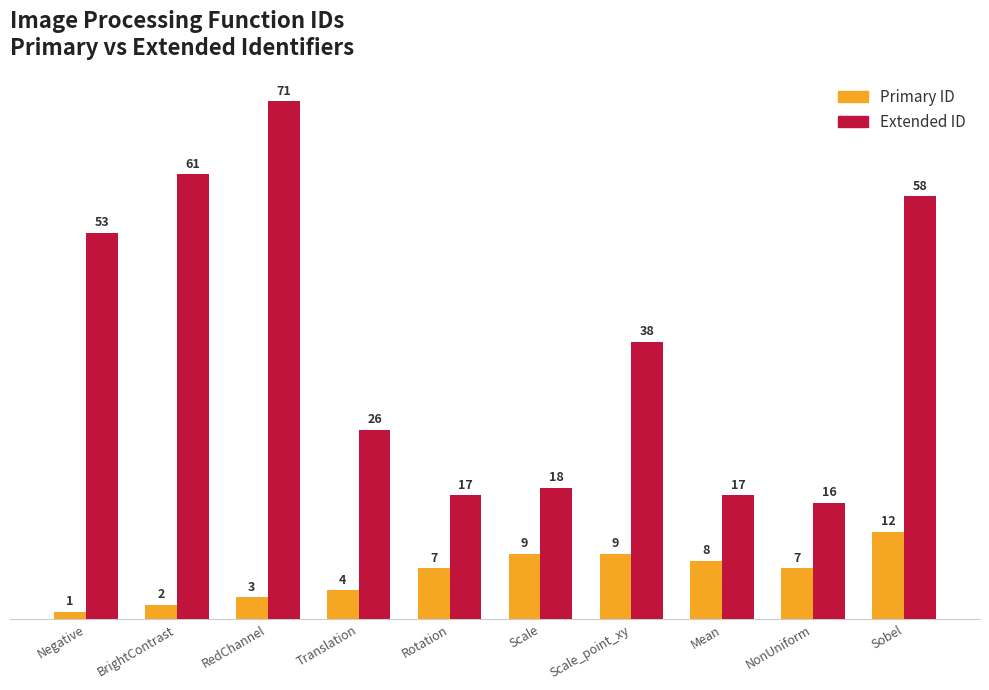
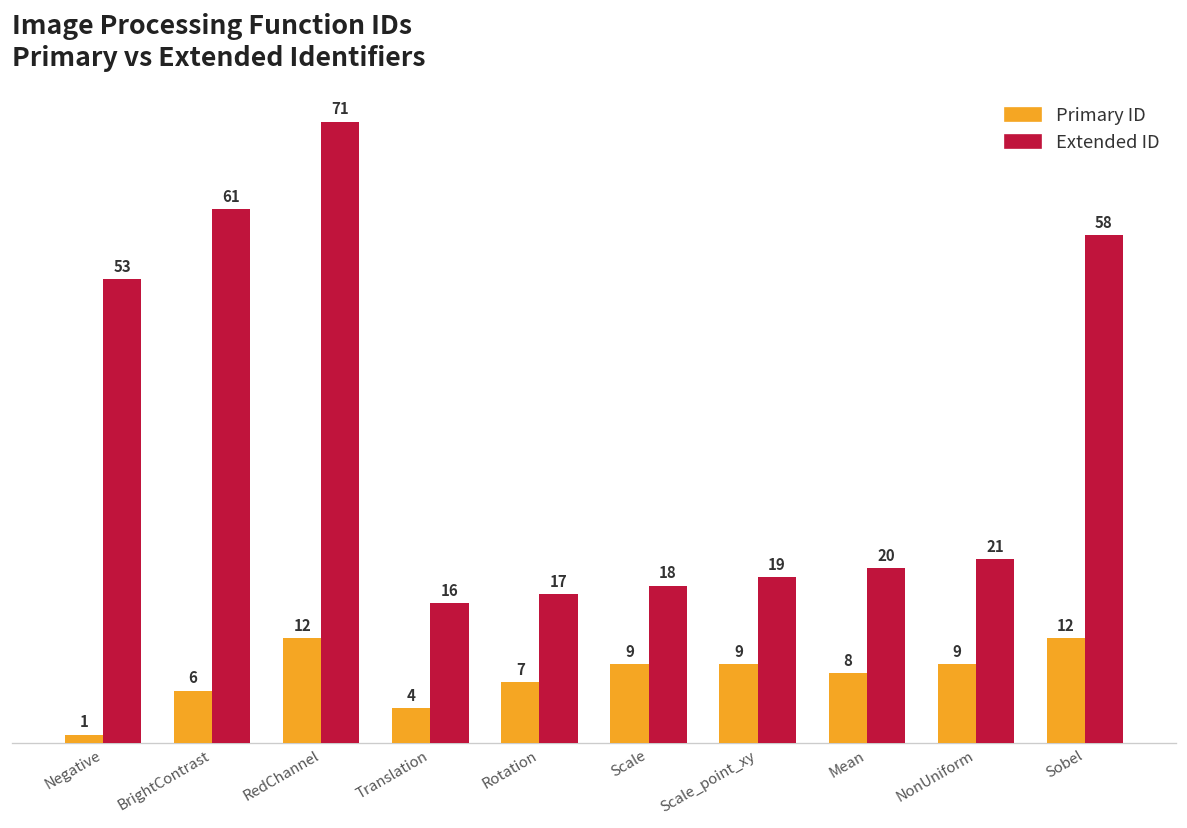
  {
    "Primary ID": {
      "Negative": 1,
-     "BrightContrast": 2,
-     "RedChannel": 3,
+     "BrightContrast": 6,
+     "RedChannel": 12,
      "Translation": 4,
      "Rotation": 7,
      "Scale": 9,
      "Scale_point_xy": 9,
      "Mean": 8,
-     "NonUniform": 7,
+     "NonUniform": 9,
      "Sobel": 12
    },
    "Extended ID": {
      "Negative": 53,
      "BrightContrast": 61,
      "RedChannel": 71,
-     "Translation": 26,
+     "Translation": 16,
      "Rotation": 17,
      "Scale": 18,
-     "Scale_point_xy": 38,
-     "Mean": 17,
-     "NonUniform": 16,
+     "Scale_point_xy": 19,
+     "Mean": 20,
+     "NonUniform": 21,
      "Sobel": 58
    }
  }
